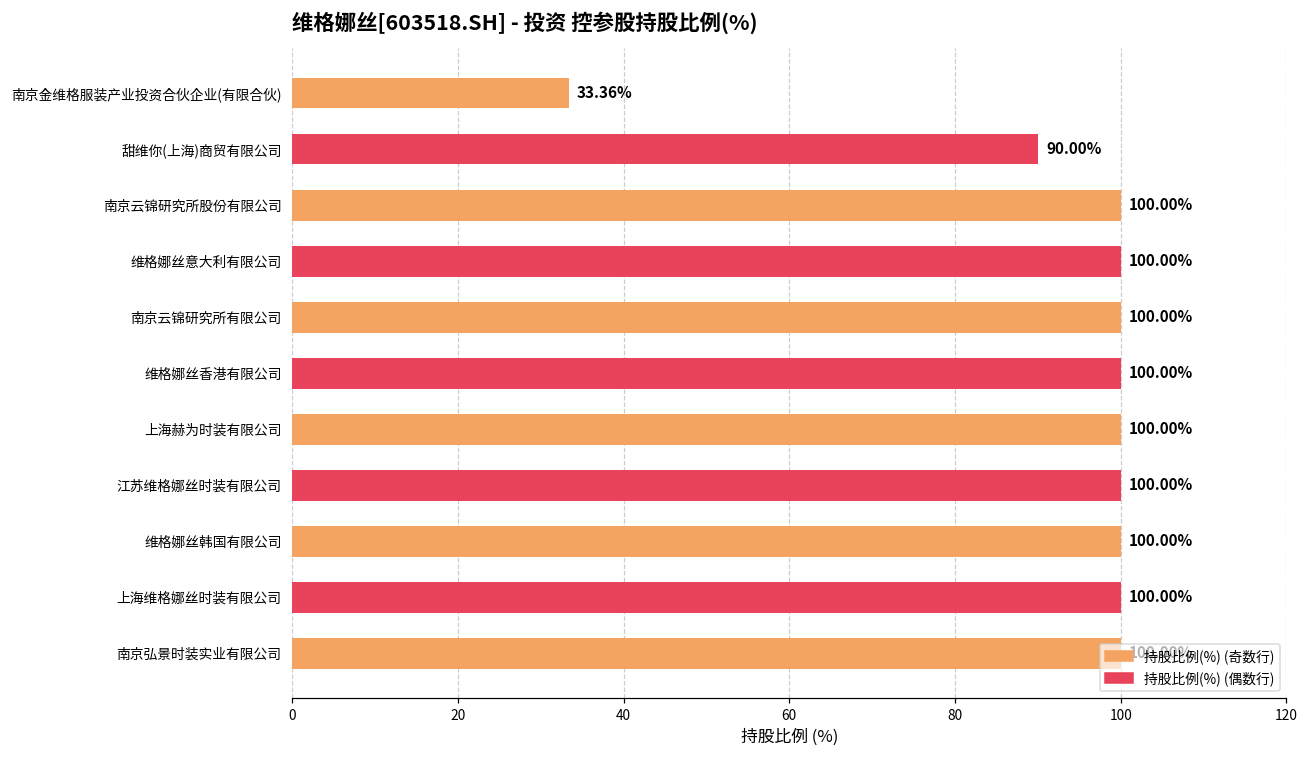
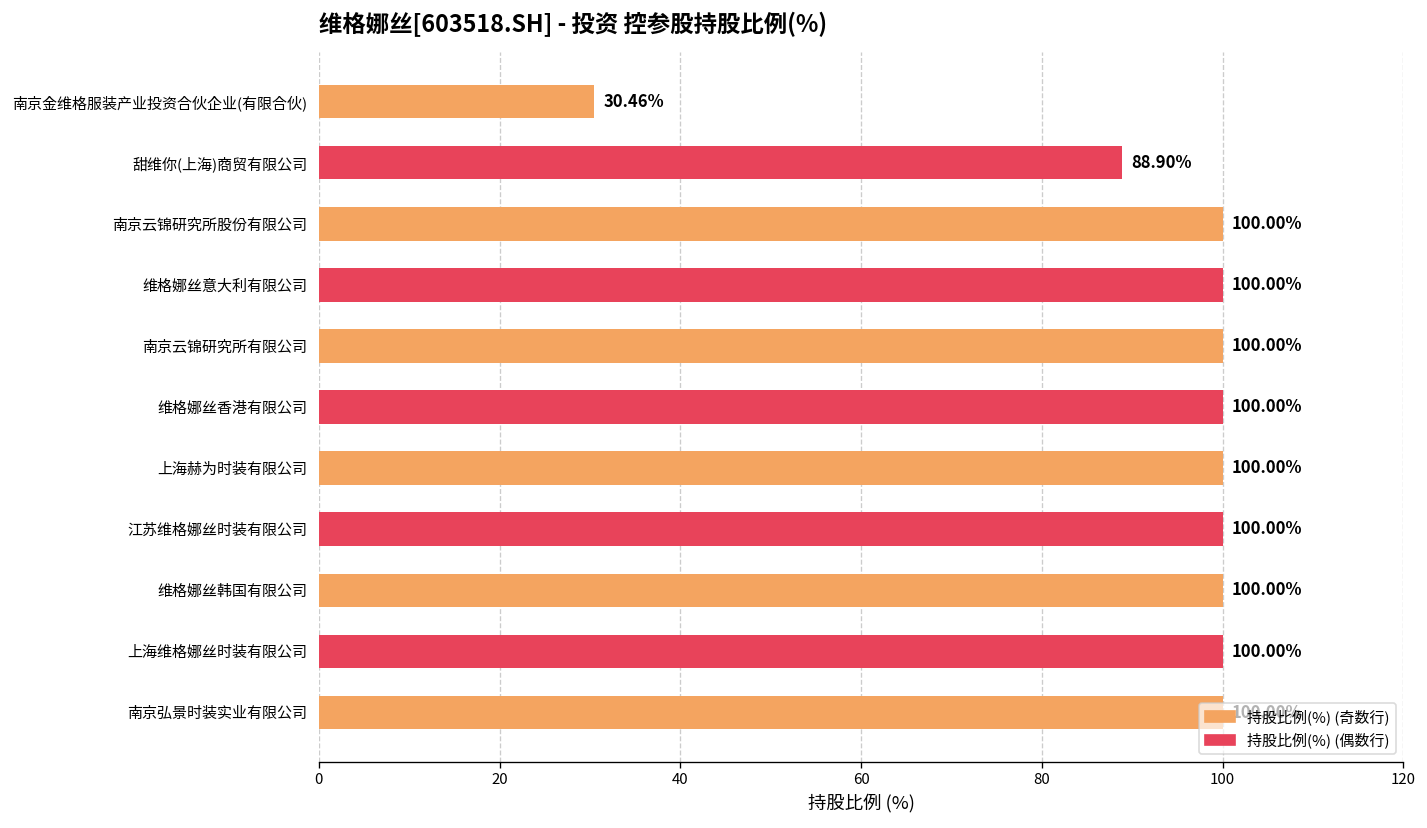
  {
-   "南京金维格服装产业投资合伙企业(有限合伙)": "33.36%",
-   "甜维你(上海)商贸有限公司": "90.00%",
+   "南京金维格服装产业投资合伙企业(有限合伙)": "30.46%",
+   "甜维你(上海)商贸有限公司": "88.90%",
    "南京云锦研究所股份有限公司": "100.00%",
    "维格娜丝意大利有限公司": "100.00%",
    "南京云锦研究所有限公司": "100.00%",
    "维格娜丝香港有限公司": "100.00%",
    "上海赫为时装有限公司": "100.00%",
    "江苏维格娜丝时装有限公司": "100.00%",
    "维格娜丝韩国有限公司": "100.00%",
    "上海维格娜丝时装有限公司": "100.00%"
  }
